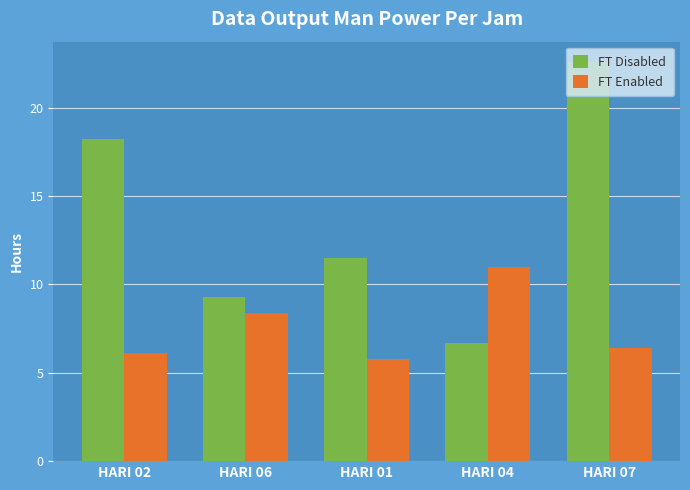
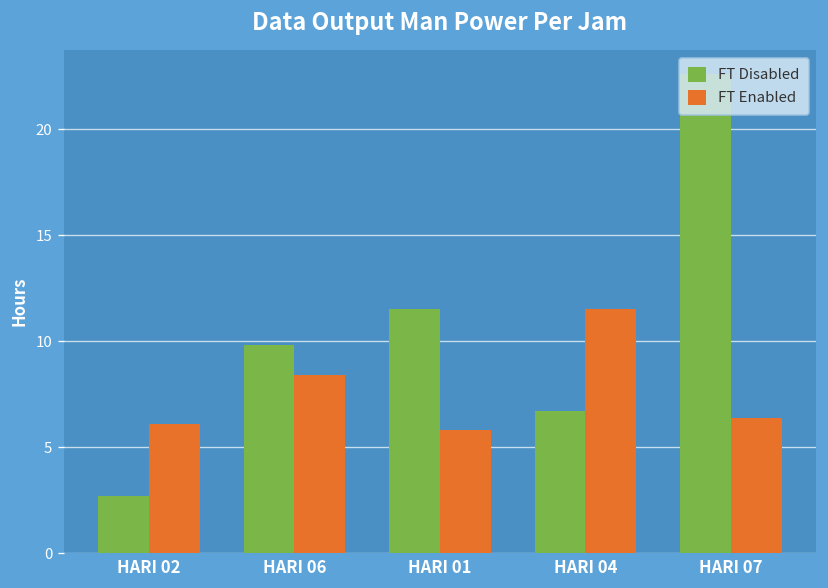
  {
    "FT Disabled": {
-     "HARI 02": 18.2,
-     "HARI 06": 9.3,
+     "HARI 02": 2.7,
+     "HARI 06": 9.8,
      "HARI 01": 11.5,
      "HARI 04": 6.7
    },
    "FT Enabled": {
      "HARI 02": 6.1,
      "HARI 06": 8.4,
      "HARI 01": 5.8,
-     "HARI 04": 11.0,
+     "HARI 04": 11.5,
      "HARI 07": 6.4
    }
  }
